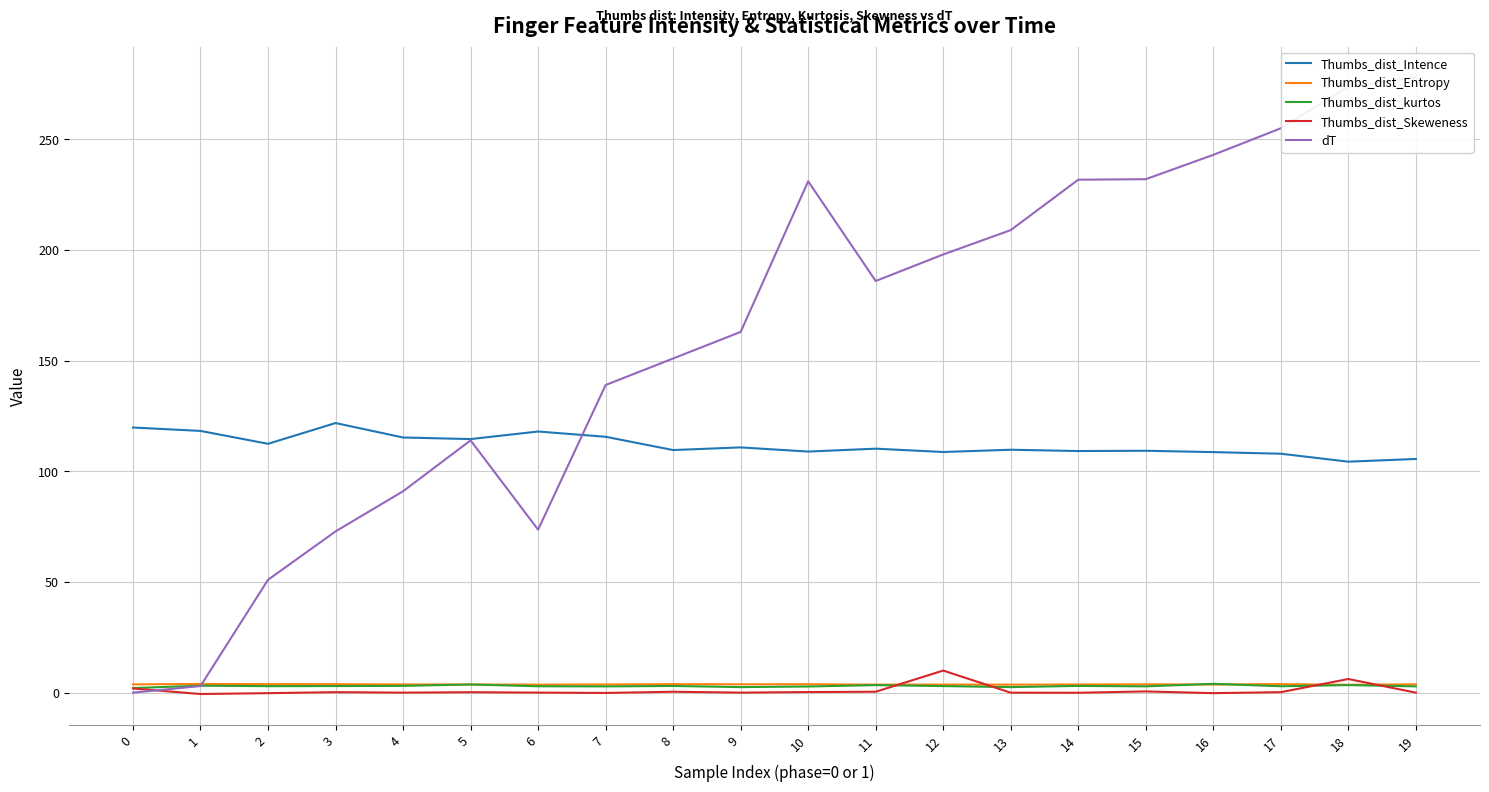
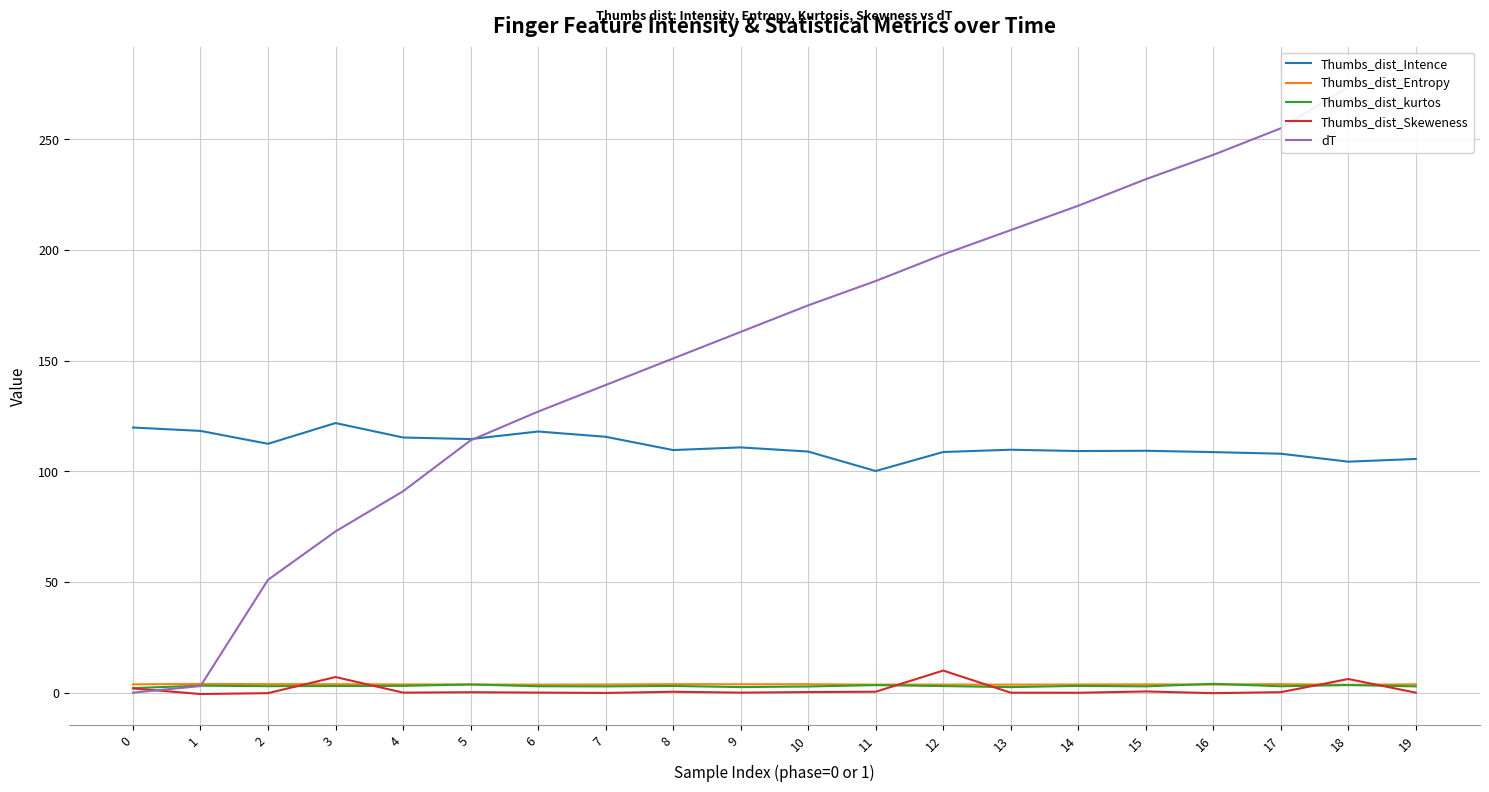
  {
    "Thumbs_dist_Intence": {
      "0": 120,
      "1": 118,
      "2": 112,
      "3": 122,
      "4": 115,
      "6": 118,
      "7": 116,
      "8": 110,
      "9": 111,
      "10": 109,
-     "11": 110,
+     "11": 100,
      "12": 109,
      "13": 110,
      "14": 109,
      "15": 109,
      "16": 109,
      "17": 108,
      "18": 104,
      "19": 106
    },
    "Thumbs_dist_Entropy": {
      "0": 4,
      "9": 4
    },
    "Thumbs_dist_kurtos": {
      "9": 3
    },
    "Thumbs_dist_Skeweness": {
      "1": -1,
      "2": 0,
-     "3": 0,
+     "3": 7,
      "4": 0,
      "5": 0,
      "6": 0,
      "7": 0,
      "8": 0,
      "9": 0,
      "10": 0,
      "11": 0,
      "12": 10,
      "13": 0,
      "14": 0,
      "15": 1,
      "16": 0,
      "17": 0,
      "18": 6,
      "19": 0
    },
    "dT": {
      "0": 0,
      "2": 51,
      "3": 73,
      "4": 91,
-     "6": 74,
+     "6": 127,
      "7": 139,
      "8": 151,
      "9": 163,
-     "10": 231,
+     "10": 175,
      "11": 186,
      "12": 198,
      "13": 209,
-     "14": 232,
+     "14": 220,
      "15": 232,
      "16": 243,
      "17": 255
    }
  }
